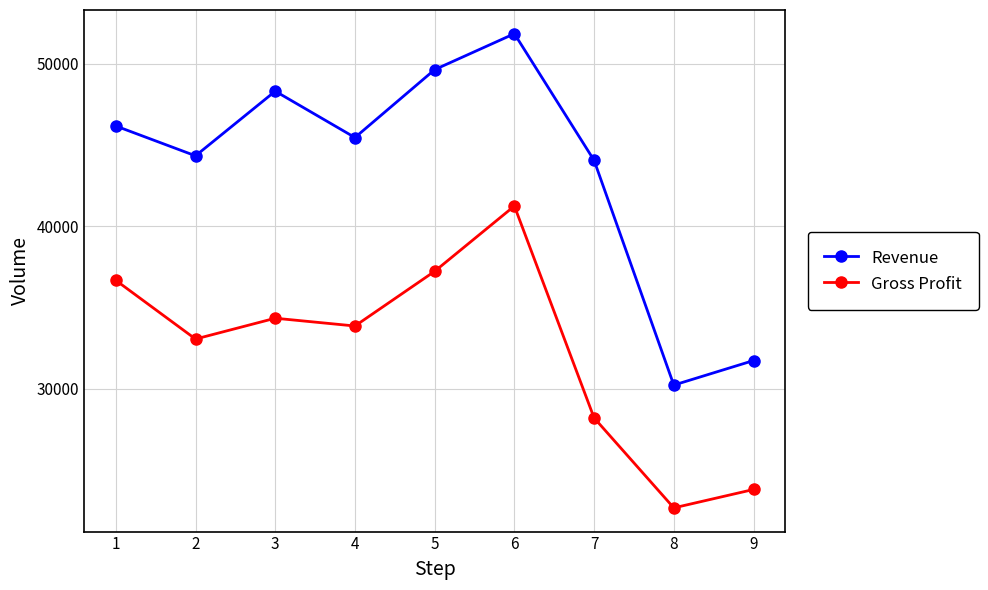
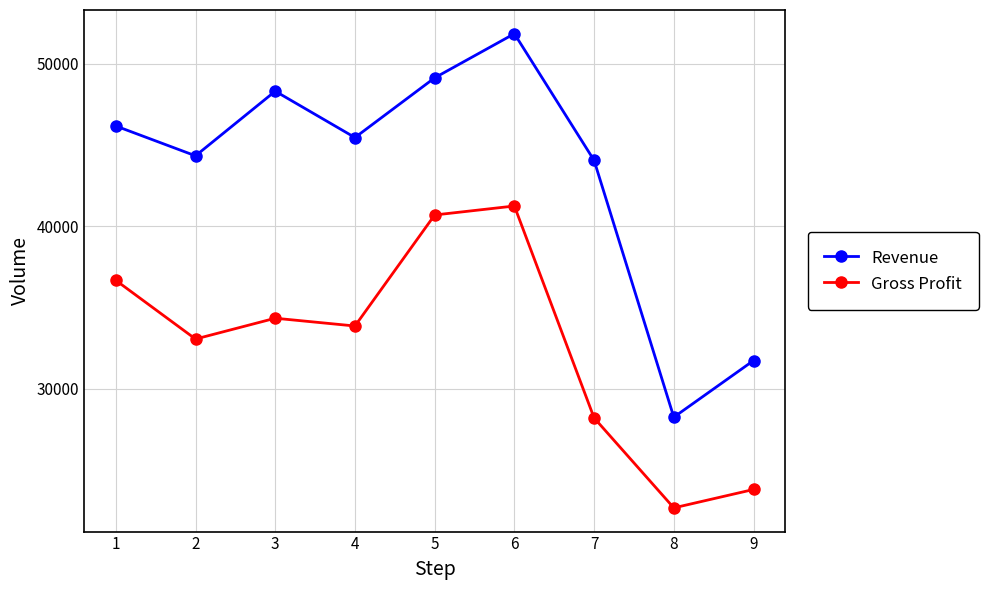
  {
    "Revenue": {
      "1": 46200,
      "2": 44300,
      "3": 48300,
      "4": 45400,
-     "5": 49600,
+     "5": 49100,
      "6": 51800,
      "7": 44000,
-     "8": 30200,
+     "8": 28200,
      "9": 31700
    },
    "Gross Profit": {
      "1": 36700,
      "2": 33100,
      "3": 34300,
      "4": 33900,
-     "5": 37200,
+     "5": 40700,
      "6": 41200,
      "7": 28200,
      "8": 22700,
      "9": 23800
    }
  }
